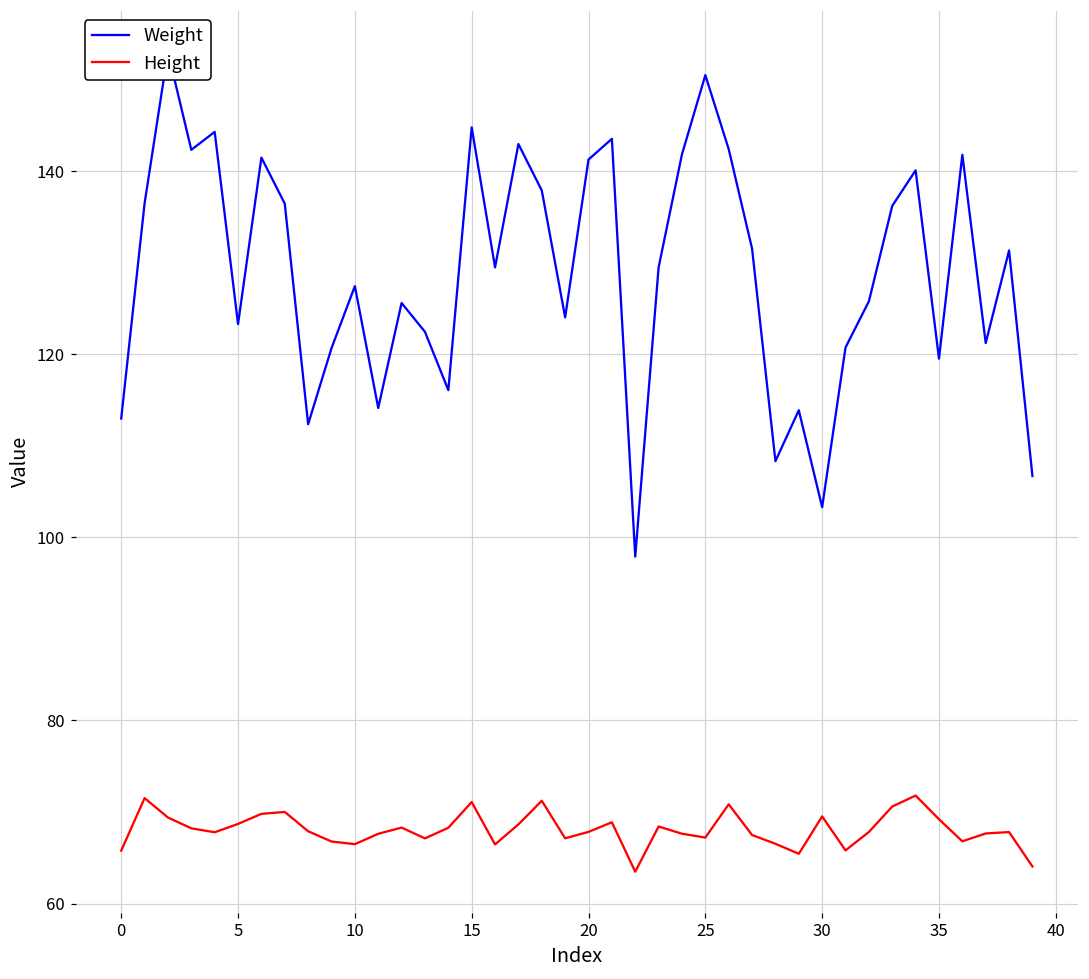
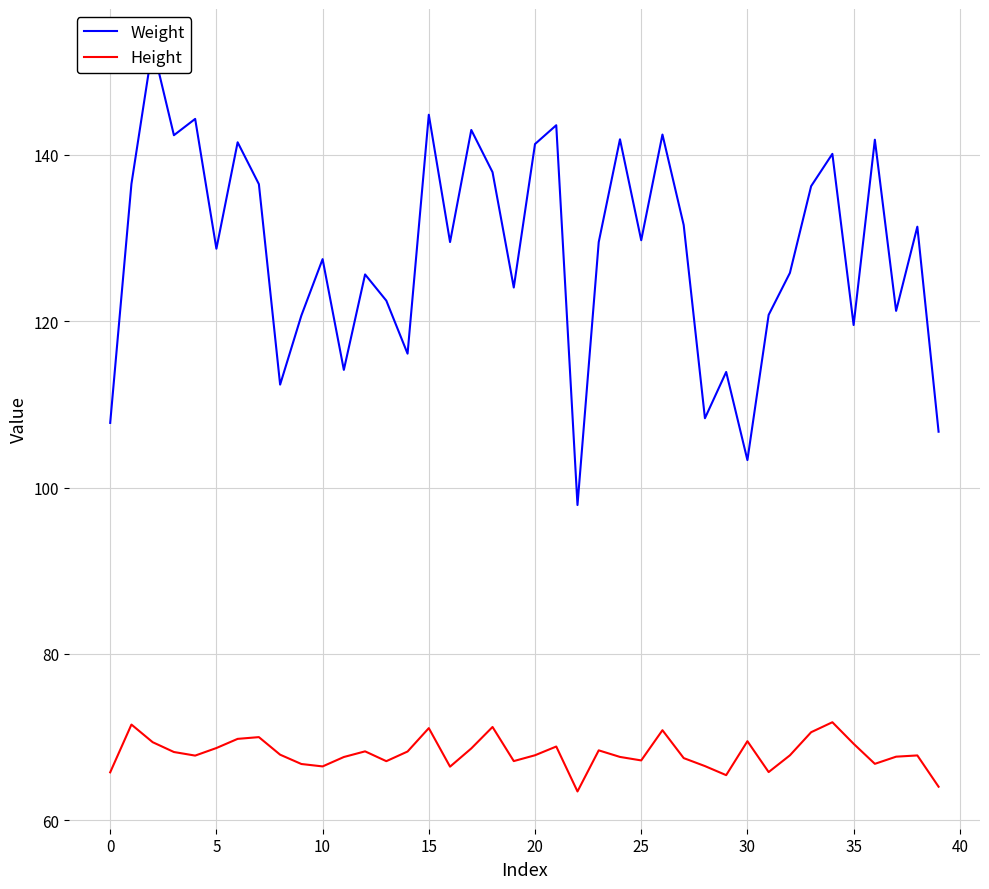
  {
    "Weight": {
-     "0": 113,
-     "5": 123,
+     "0": 108,
+     "5": 129,
      "10": 127,
      "15": 145,
      "20": 141,
-     "25": 151,
+     "25": 130,
      "30": 103,
      "35": 120
    },
    "Height": {
      "0": 66,
      "5": 69,
      "10": 66,
      "15": 71,
      "20": 68,
      "25": 67,
      "30": 70,
      "35": 69
    }
  }
